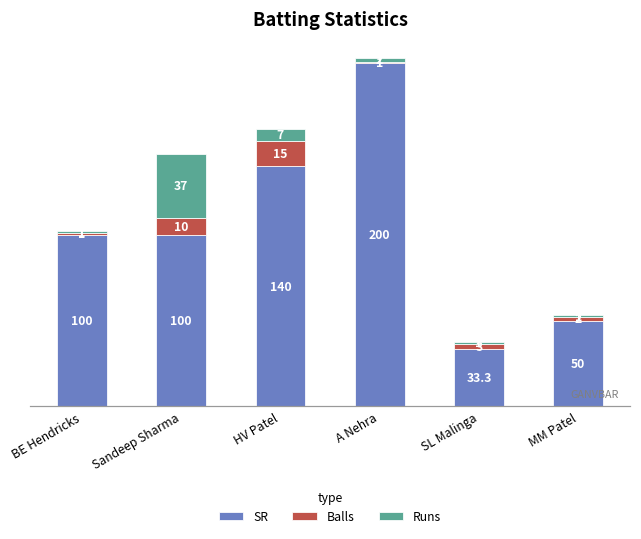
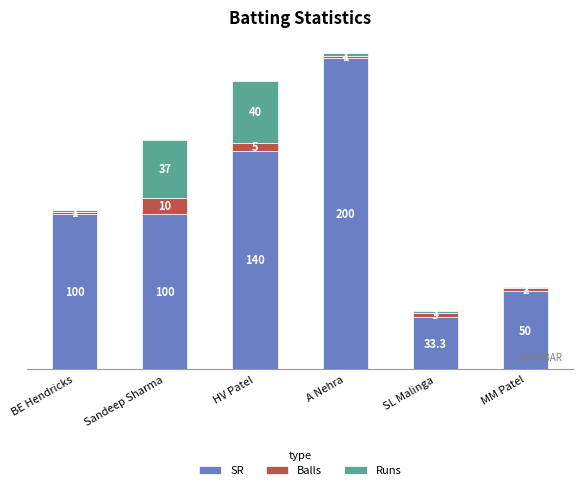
  {
    "SR": {
      "BE Hendricks": 100,
      "Sandeep Sharma": 100,
      "HV Patel": 140,
      "A Nehra": 200,
      "SL Malinga": 33.3,
      "MM Patel": 50
    },
    "Balls": {
      "Sandeep Sharma": 10,
-     "HV Patel": 15,
+     "HV Patel": 5,
      "A Nehra": 1
    },
    "Runs": {
      "Sandeep Sharma": 37,
-     "HV Patel": 7
+     "HV Patel": 40
    }
  }
